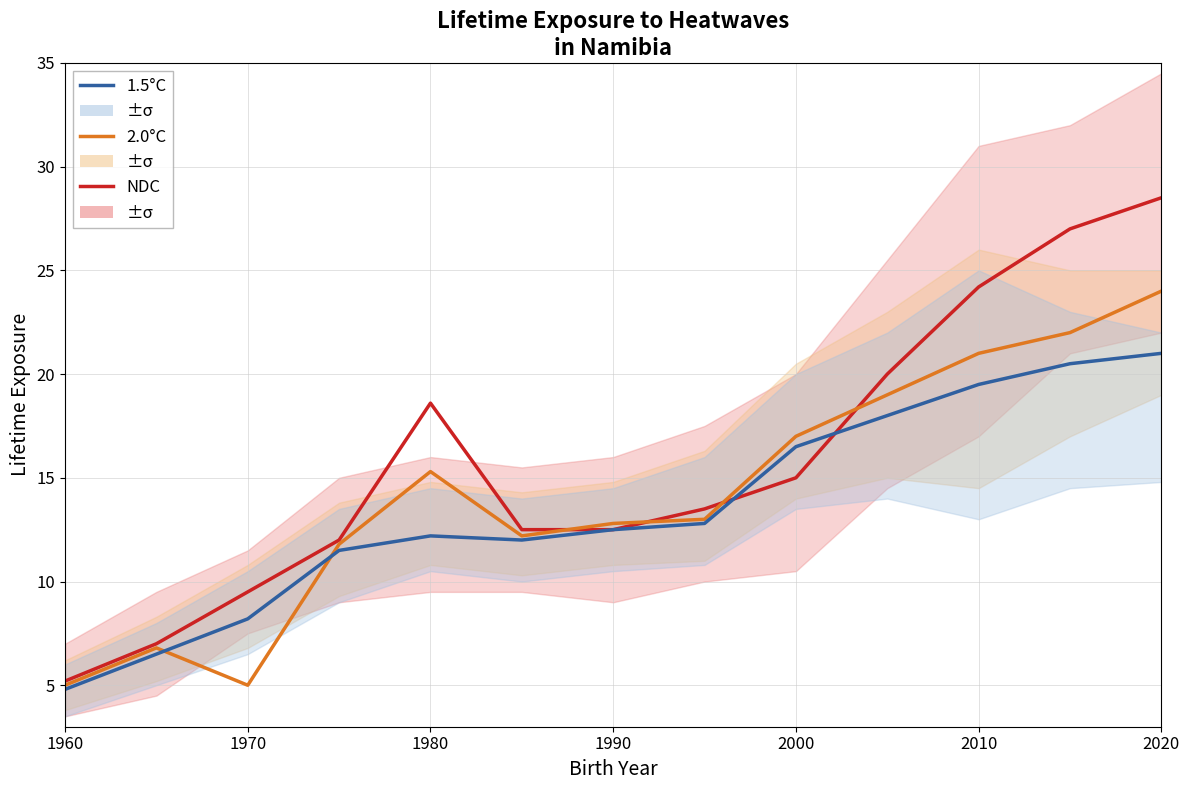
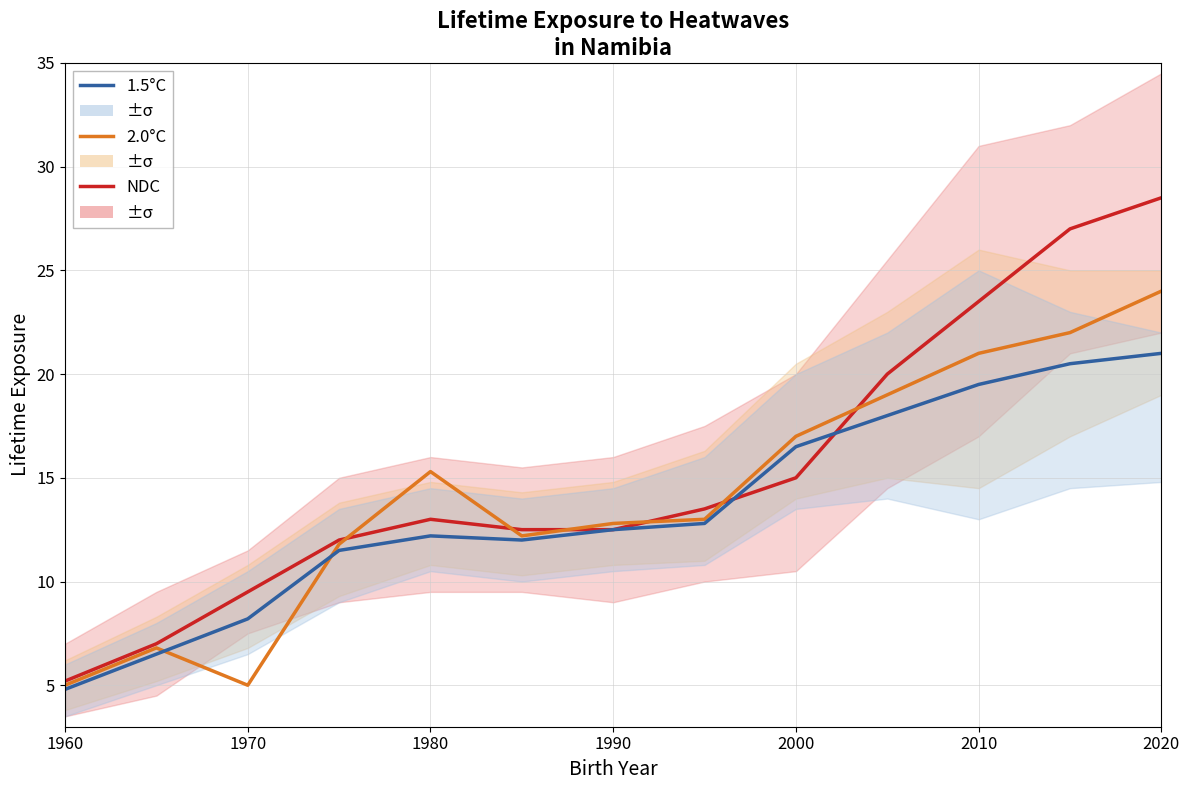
  {
    "NDC": {
      "1960": 5.2,
      "1970": 9.5,
-     "1980": 18.6,
+     "1980": 13.0,
      "2000": 15.0,
-     "2010": 24.2,
+     "2010": 23.5,
      "2020": 28.5
    },
    "2.0°C": {
      "1960": 5.0,
      "1970": 5.0,
      "1980": 15.3,
      "1990": 12.8,
      "2000": 17.0,
      "2010": 21.0,
      "2020": 24.0
    },
    "1.5°C": {
      "1960": 4.8,
      "1970": 8.2,
      "1980": 12.2,
      "2000": 16.5,
      "2010": 19.5,
      "2020": 21.0
    }
  }
